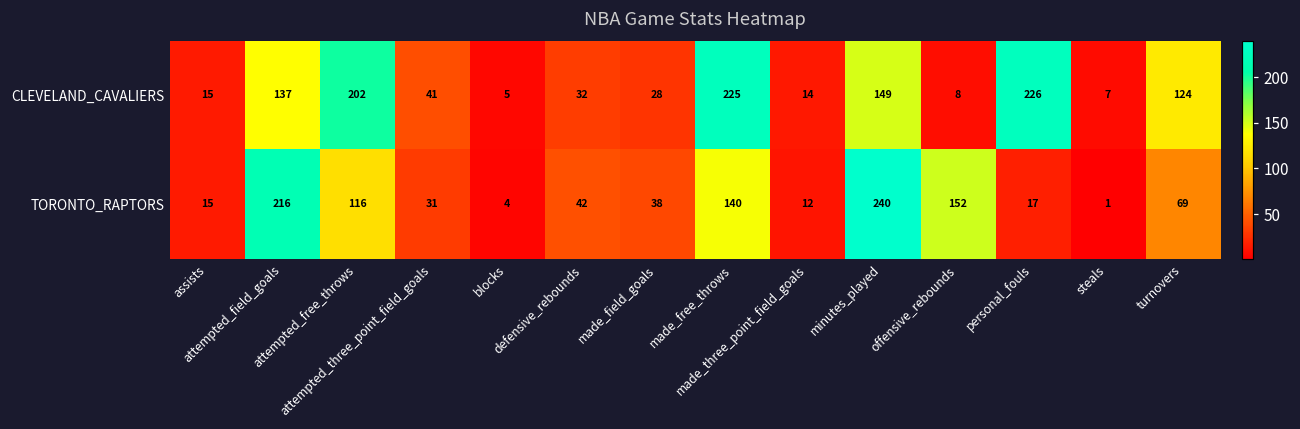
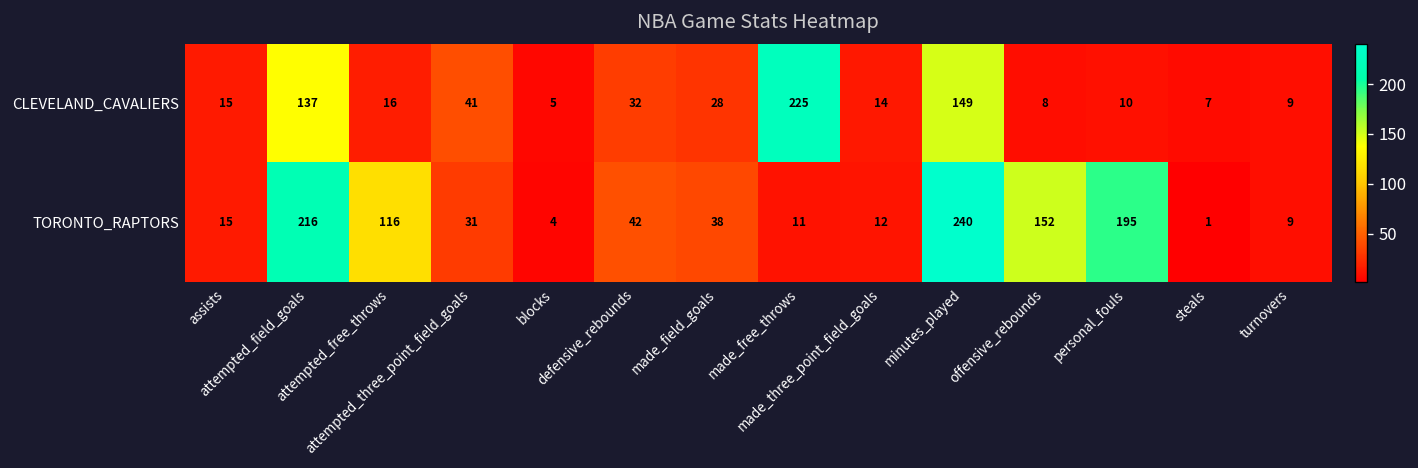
  {
    "CLEVELAND_CAVALIERS": {
      "assists": 15,
      "attempted_field_goals": 137,
-     "attempted_free_throws": 202,
+     "attempted_free_throws": 16,
      "attempted_three_point_field_goals": 41,
      "blocks": 5,
      "defensive_rebounds": 32,
      "made_field_goals": 28,
      "made_free_throws": 225,
      "made_three_point_field_goals": 14,
      "minutes_played": 149,
      "offensive_rebounds": 8,
-     "personal_fouls": 226,
+     "personal_fouls": 10,
      "steals": 7,
-     "turnovers": 124
+     "turnovers": 9
    },
    "TORONTO_RAPTORS": {
      "assists": 15,
      "attempted_field_goals": 216,
      "attempted_free_throws": 116,
      "attempted_three_point_field_goals": 31,
      "blocks": 4,
      "defensive_rebounds": 42,
      "made_field_goals": 38,
-     "made_free_throws": 140,
+     "made_free_throws": 11,
      "made_three_point_field_goals": 12,
      "minutes_played": 240,
      "offensive_rebounds": 152,
-     "personal_fouls": 17,
+     "personal_fouls": 195,
      "steals": 1,
-     "turnovers": 69
+     "turnovers": 9
    }
  }
